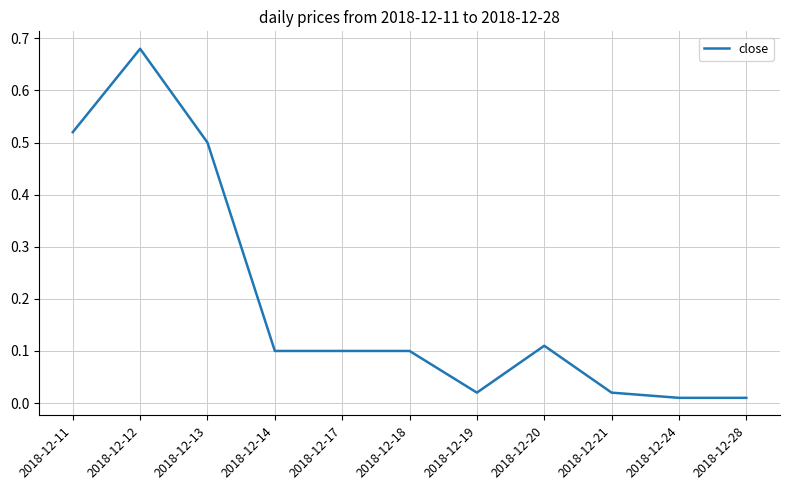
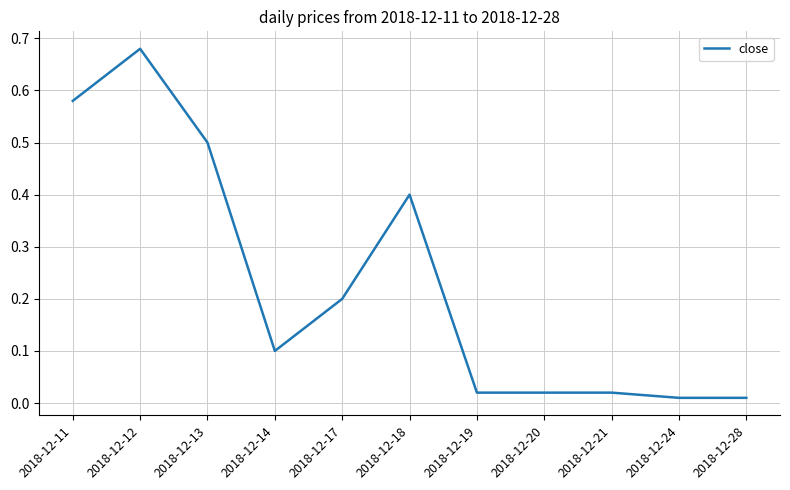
  {
-   "2018-12-11": 0.52,
+   "2018-12-11": 0.58,
    "2018-12-12": 0.68,
    "2018-12-13": 0.50,
    "2018-12-14": 0.10,
-   "2018-12-17": 0.1,
-   "2018-12-18": 0.1,
+   "2018-12-17": 0.2,
+   "2018-12-18": 0.4,
    "2018-12-19": 0.02,
-   "2018-12-20": 0.11,
+   "2018-12-20": 0.02,
    "2018-12-21": 0.02,
    "2018-12-24": 0.01,
    "2018-12-28": 0.01
  }
